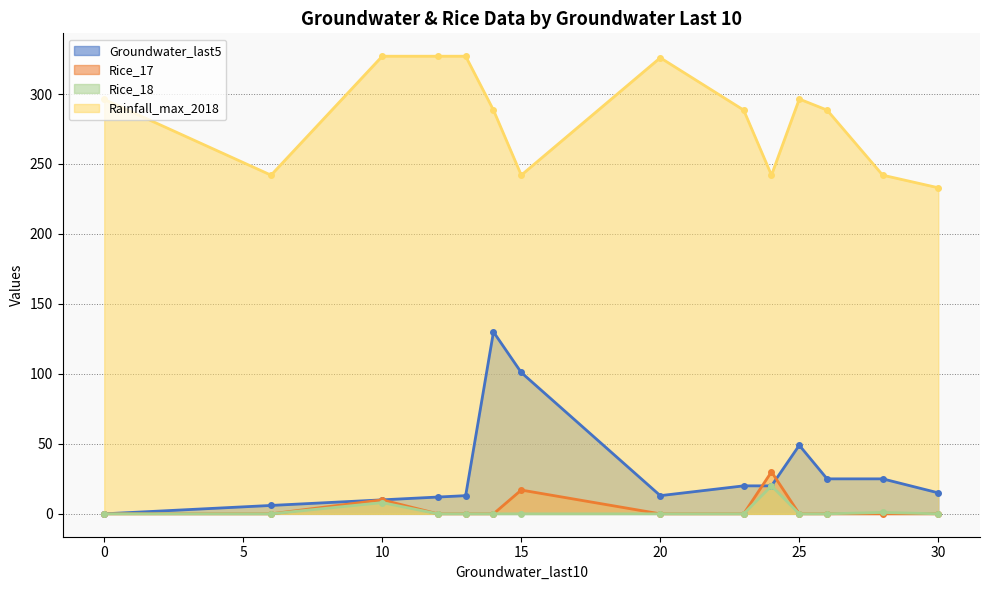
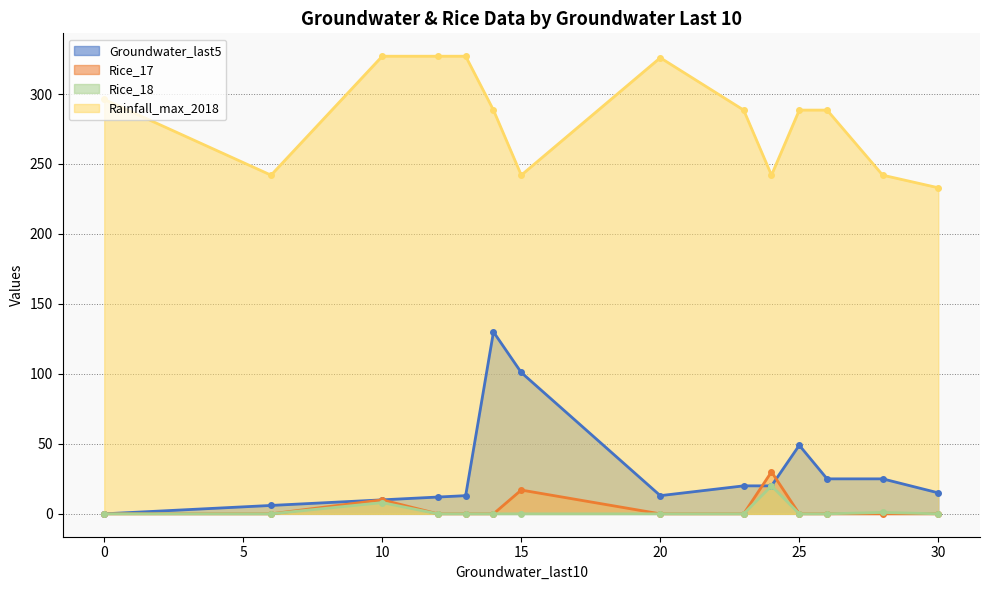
  {
    "Groundwater_last5": {
      "15": 101,
      "20": 13,
      "25": 49,
      "30": 15
    },
    "Rice_17": {
      "15": 17
    },
    "Rice_18": {
      "10": 8,
      "15": 0
    },
    "Rainfall_max_2018": {
      "10": 327,
      "15": 242,
      "20": 326,
-     "25": 296,
+     "25": 289,
      "30": 233
    }
  }
